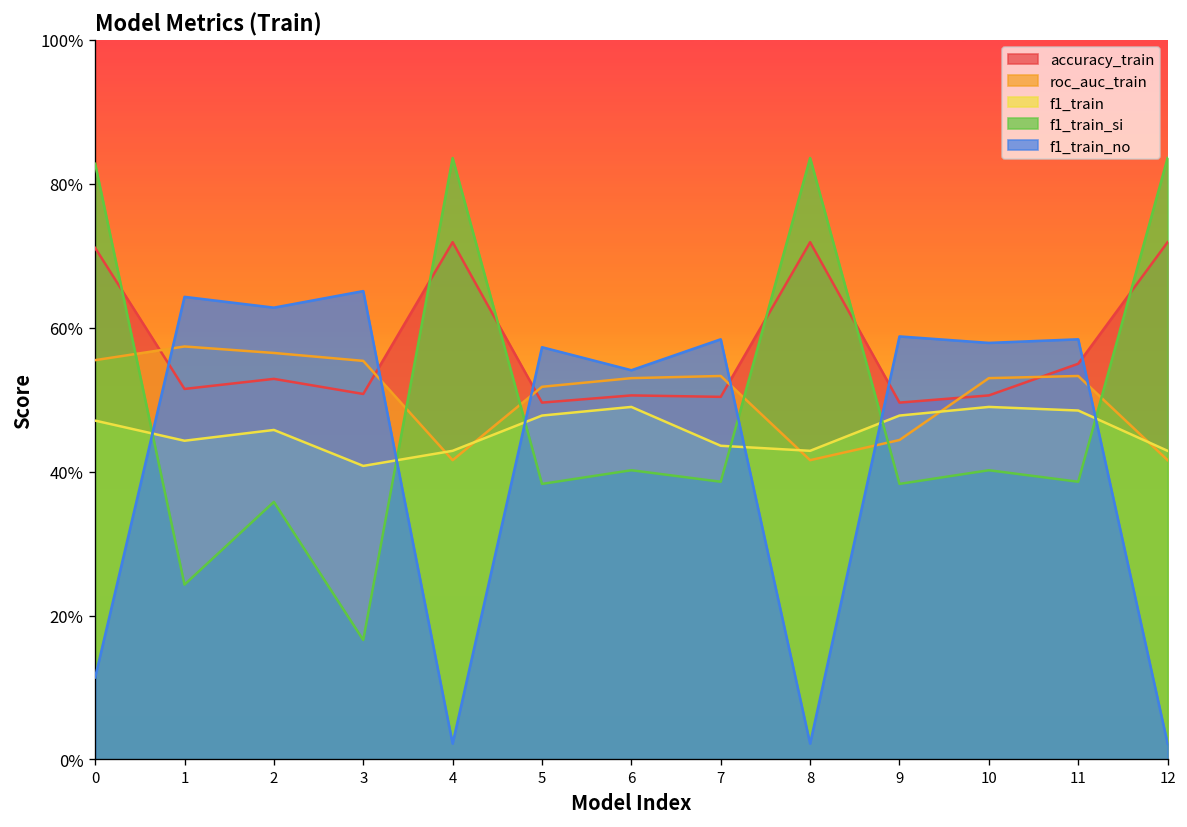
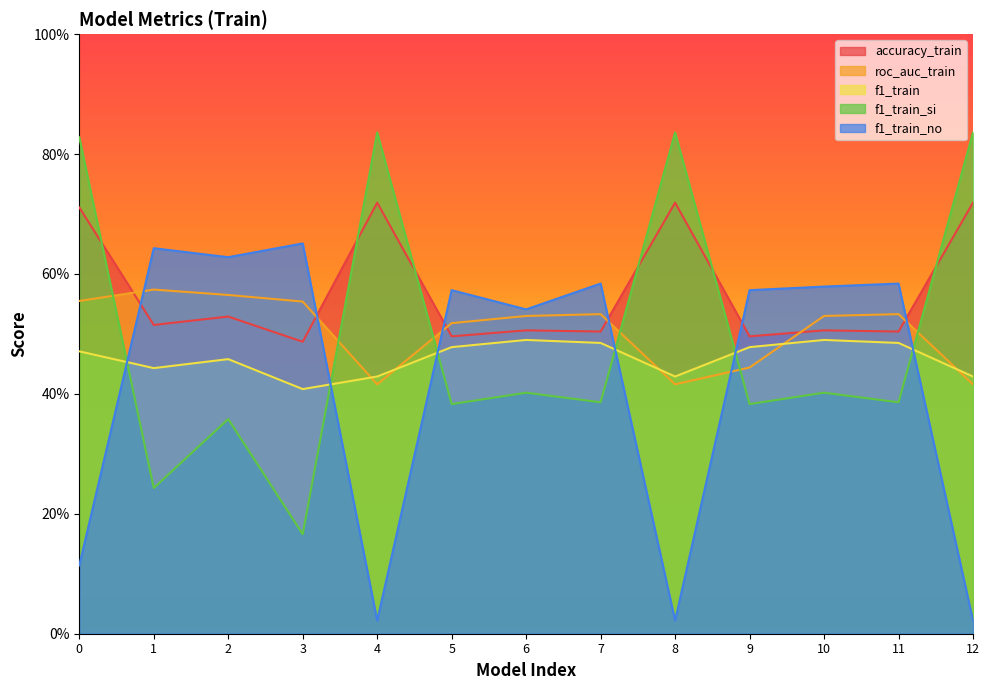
  {
    "accuracy_train": {
      "0": "71%",
      "1": "52%",
      "2": "53%",
-     "3": "51%",
+     "3": "49%",
      "4": "72%",
      "5": "50%",
      "6": "51%",
      "7": "50%",
      "8": "72%",
      "9": "50%",
      "10": "51%",
-     "11": "55%",
+     "11": "50%",
      "12": "72%"
    },
    "roc_auc_train": {
      "0": "56%",
      "1": "57%",
      "2": "56%",
      "3": "55%",
      "4": "42%",
      "5": "52%",
      "6": "53%",
      "7": "53%",
      "8": "42%",
      "9": "44%",
      "10": "53%",
      "11": "53%",
      "12": "42%"
    },
    "f1_train": {
      "0": "47%",
      "1": "44%",
      "2": "46%",
      "3": "41%",
      "4": "43%",
      "5": "48%",
      "6": "49%",
-     "7": "44%",
+     "7": "49%",
      "8": "43%",
      "9": "48%",
      "10": "49%",
      "11": "49%",
      "12": "43%"
    },
    "f1_train_si": {
      "0": "83%",
      "1": "24%",
      "2": "36%",
      "3": "17%",
      "4": "84%",
      "5": "38%",
      "6": "40%",
      "7": "39%",
      "8": "84%",
      "9": "38%",
      "10": "40%",
      "11": "39%",
      "12": "84%"
    },
    "f1_train_no": {
      "0": "11%",
      "1": "64%",
      "2": "63%",
      "3": "65%",
      "4": "2%",
      "5": "57%",
      "6": "54%",
      "7": "58%",
      "8": "2%",
-     "9": "59%",
+     "9": "57%",
      "10": "58%",
      "11": "58%",
      "12": "2%"
    }
  }
